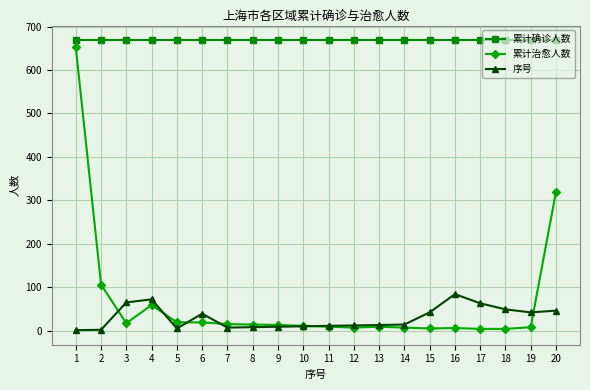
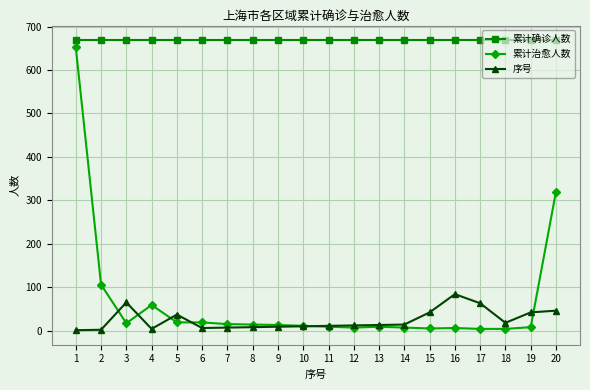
  {
    "序号": {
      "1": 0,
      "2": 0,
      "3": 70,
-     "4": 70,
-     "5": 10,
-     "6": 40,
+     "4": 0,
+     "5": 40,
+     "6": 10,
      "7": 10,
      "8": 10,
      "14": 10,
      "15": 40,
      "16": 80,
      "17": 60,
-     "18": 50,
+     "18": 20,
      "19": 40,
      "20": 50
    }
  }
